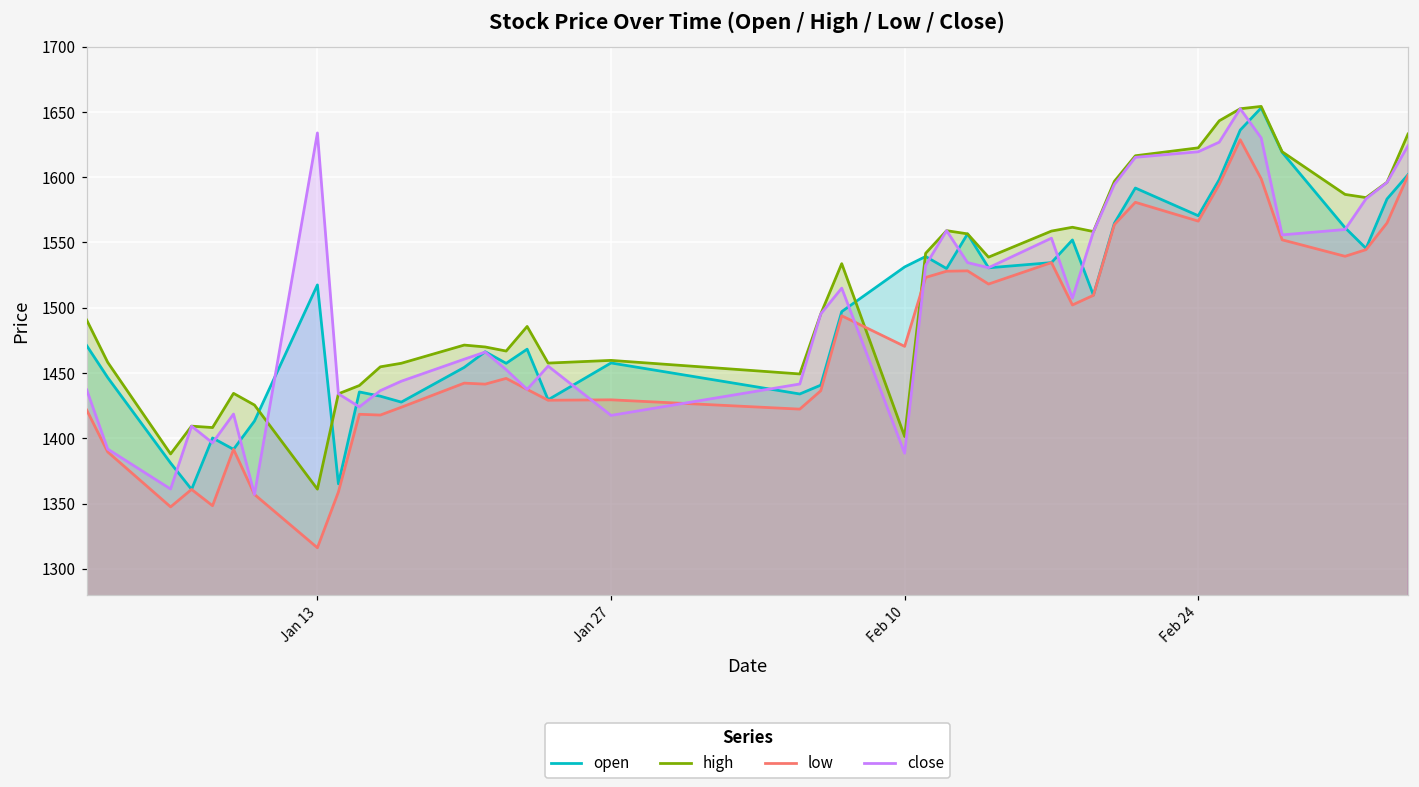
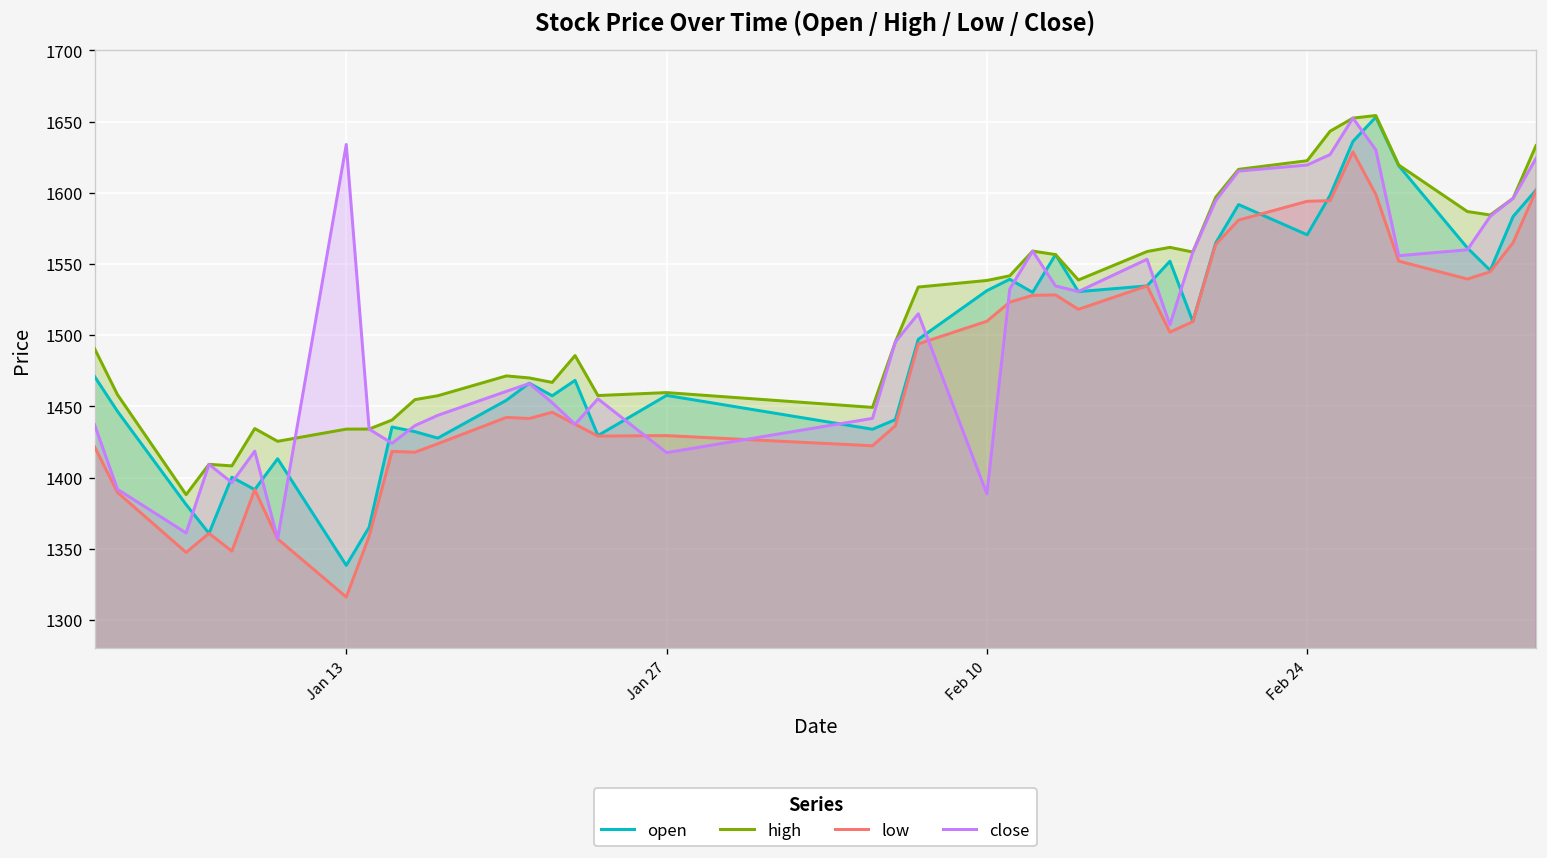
  {
    "open": {
-     "Jan 13": 1517,
+     "Jan 13": 1338,
      "Feb 10": 1531,
      "Feb 24": 1570
    },
    "high": {
-     "Jan 13": 1361,
-     "Feb 10": 1401,
+     "Jan 13": 1434,
+     "Feb 10": 1538,
      "Feb 24": 1623
    },
    "low": {
      "Jan 13": 1316,
      "Jan 27": 1429,
-     "Feb 10": 1470,
-     "Feb 24": 1566
+     "Feb 10": 1510,
+     "Feb 24": 1594
    },
    "close": {
      "Jan 13": 1634,
      "Jan 27": 1418,
      "Feb 10": 1389,
      "Feb 24": 1619
    }
  }
